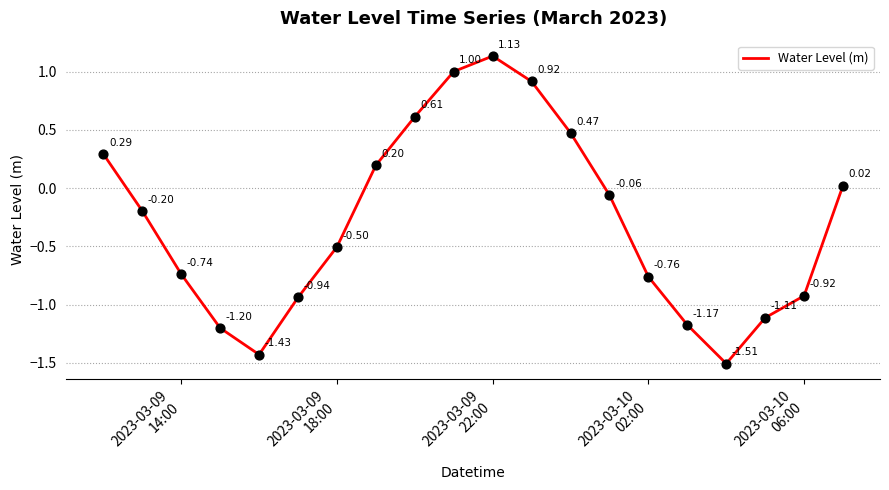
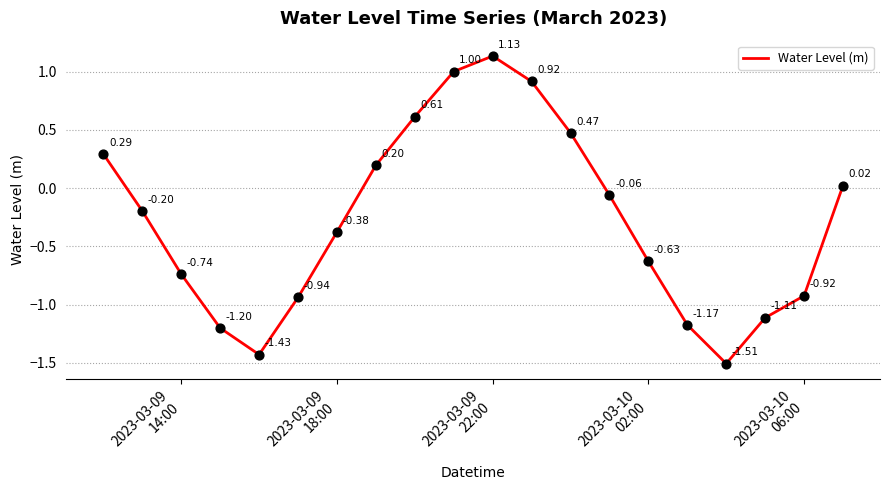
  {
    "2023-03-09 14:00": -0.74,
-   "2023-03-09 18:00": -0.50,
+   "2023-03-09 18:00": -0.38,
    "2023-03-09 22:00": 1.13,
-   "2023-03-10 02:00": -0.76,
+   "2023-03-10 02:00": -0.63,
    "2023-03-10 06:00": -0.92
  }
